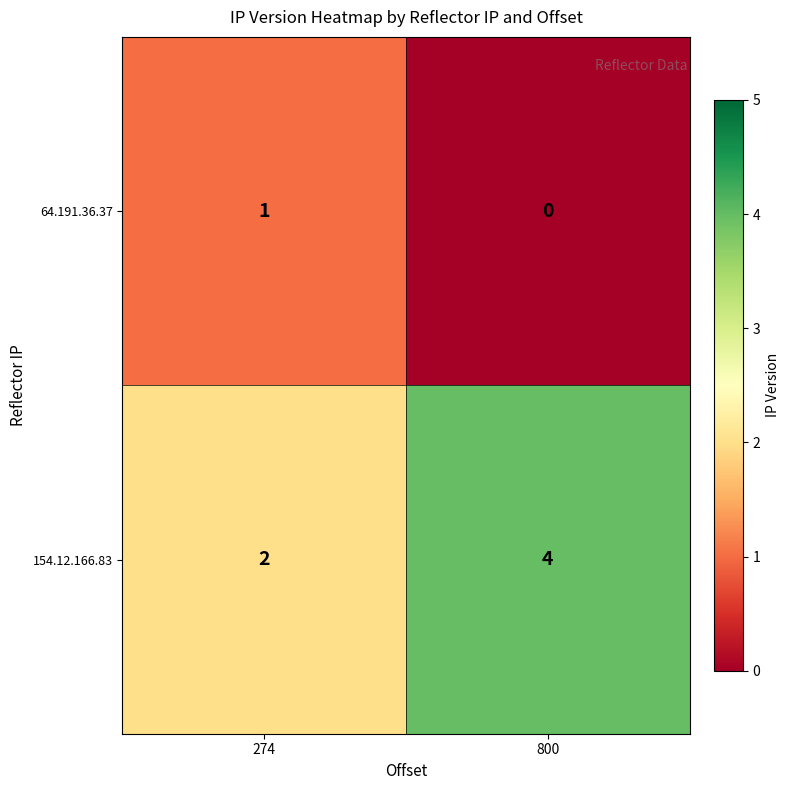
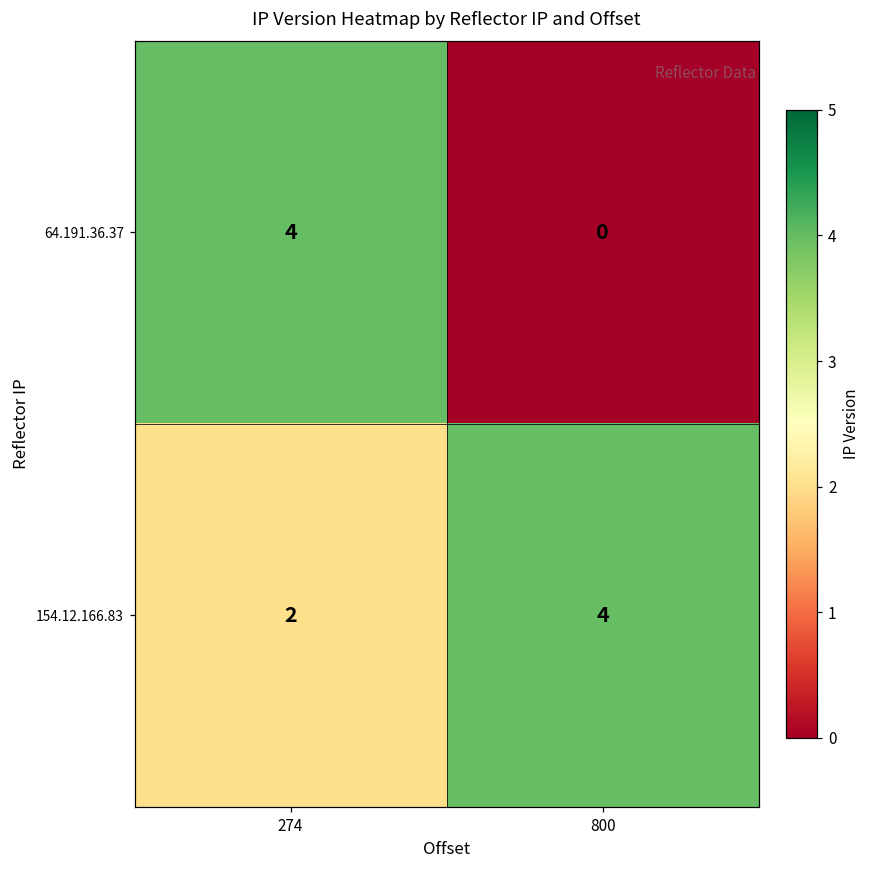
  {
    "64.191.36.37": {
-     "274": 1,
+     "274": 4,
      "800": 0
    },
    "154.12.166.83": {
      "274": 2,
      "800": 4
    }
  }
